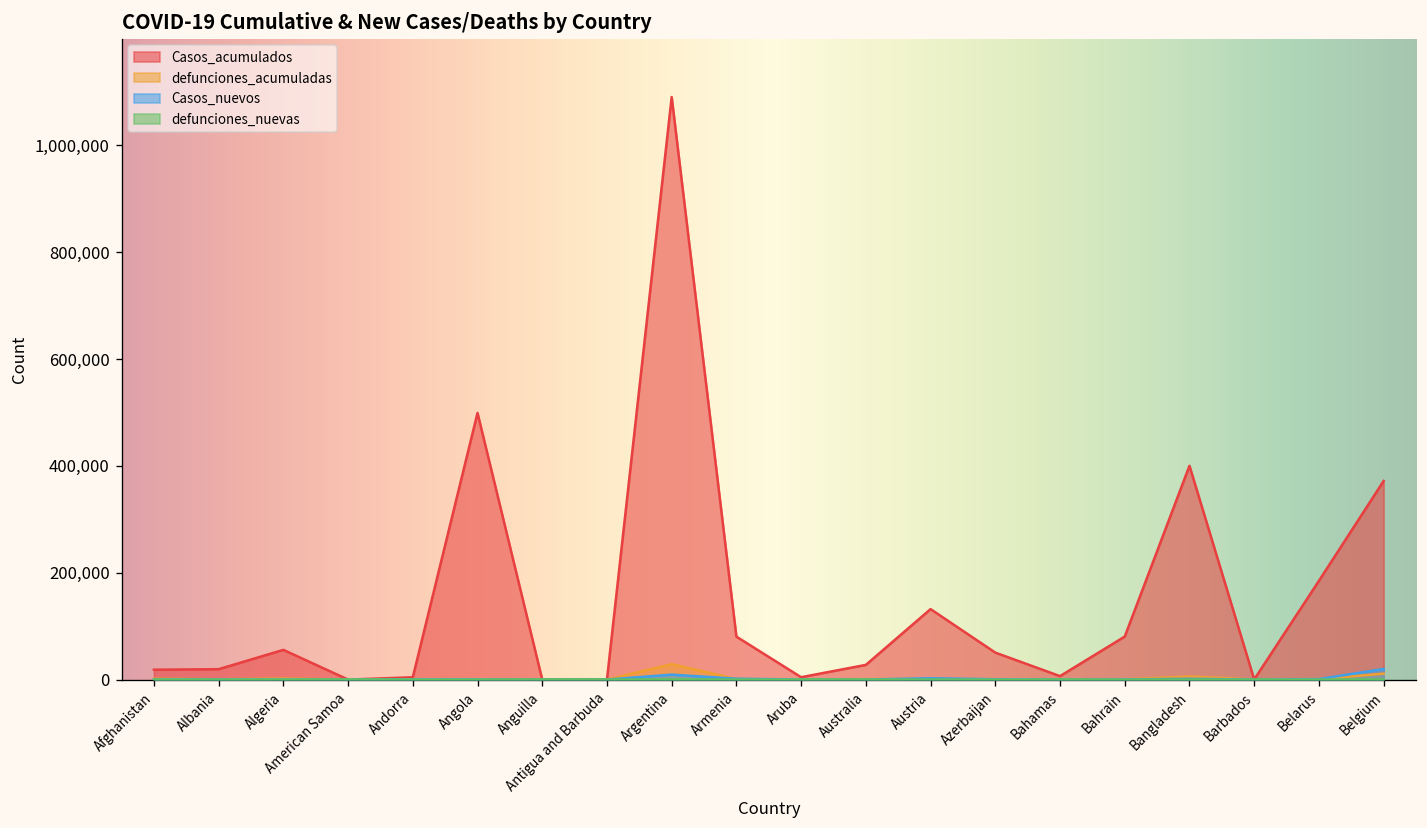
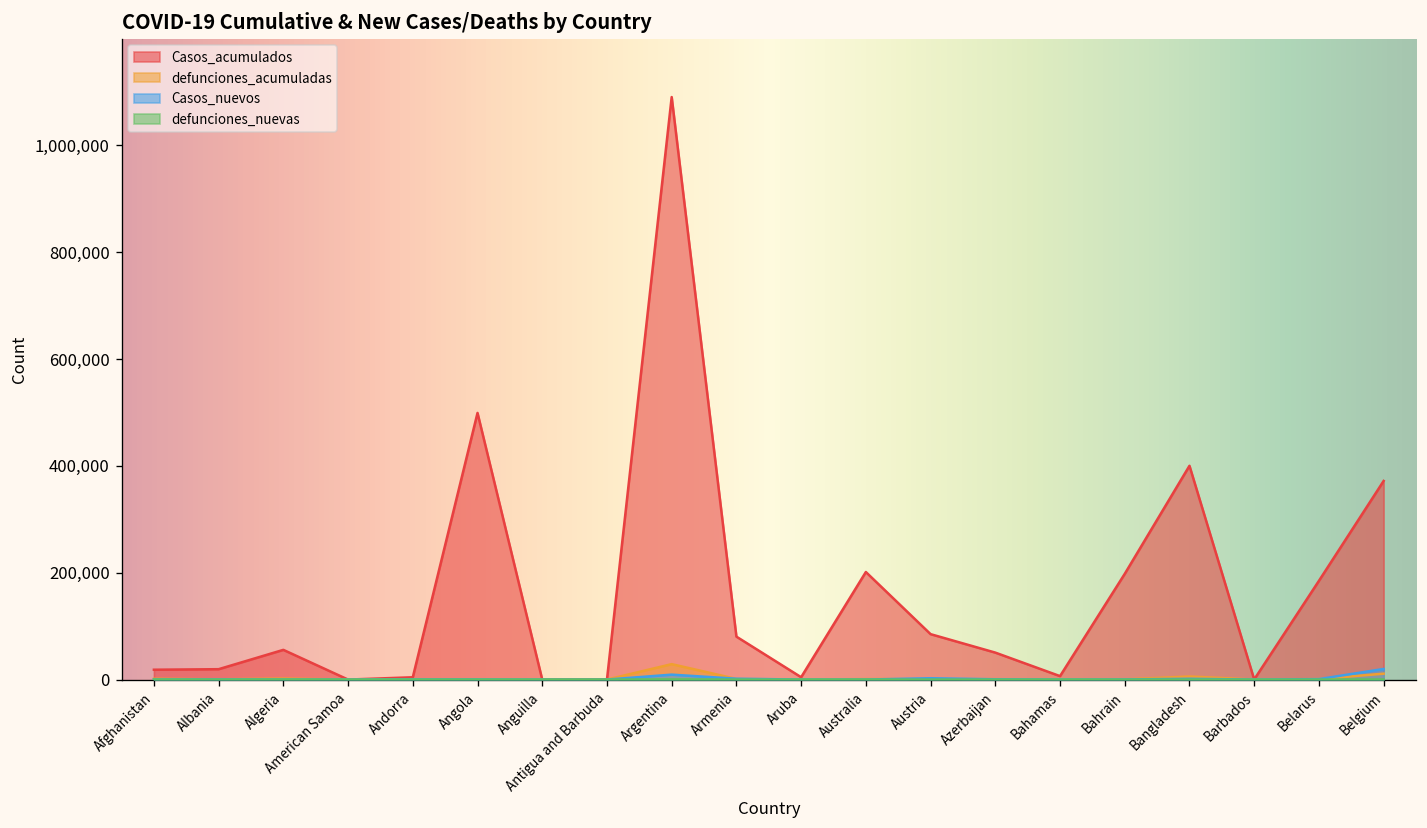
  {
    "Casos_acumulados": {
      "Afghanistan": "20,000",
      "Albania": "20,000",
      "Algeria": "60,000",
      "Angola": "500,000",
      "Argentina": "1,090,000",
      "Armenia": "80,000",
-     "Australia": "30,000",
-     "Austria": "130,000",
+     "Australia": "200,000",
+     "Austria": "90,000",
      "Azerbaijan": "50,000",
      "Bahamas": "10,000",
-     "Bahrain": "80,000",
+     "Bahrain": "200,000",
      "Bangladesh": "400,000",
      "Belarus": "180,000",
      "Belgium": "370,000"
    },
    "defunciones_acumuladas": {
      "Argentina": "30,000",
      "Belgium": "10,000"
    },
    "Casos_nuevos": {
      "Argentina": "10,000",
      "Belgium": "20,000"
    },
    "defunciones_nuevas": {
      "Argentina": "0",
      "Belgium": "0"
    }
  }
